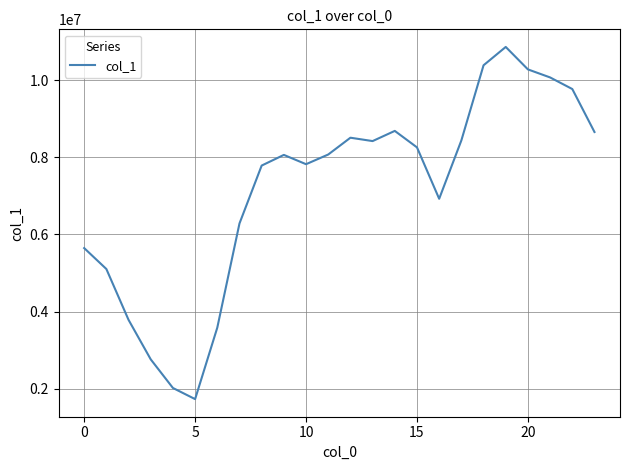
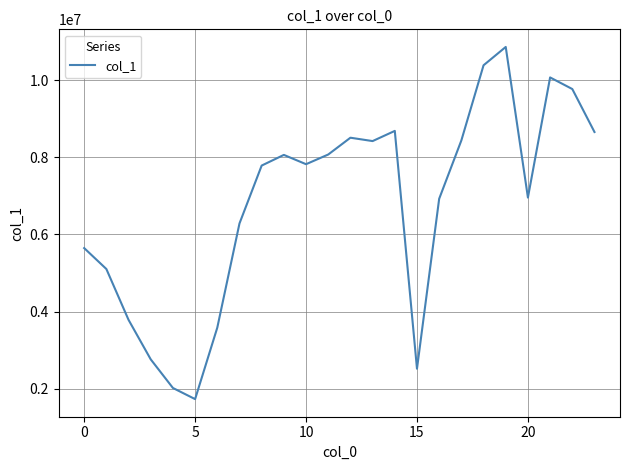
  {
    "0": 5600000,
    "5": 1700000,
    "10": 7800000,
-   "15": 8300000,
-   "20": 10300000
+   "15": 2500000,
+   "20": 7000000
  }
